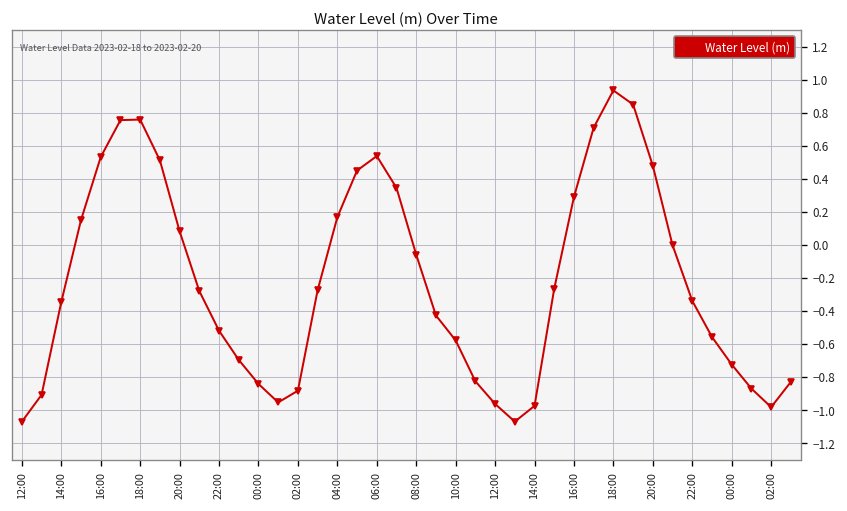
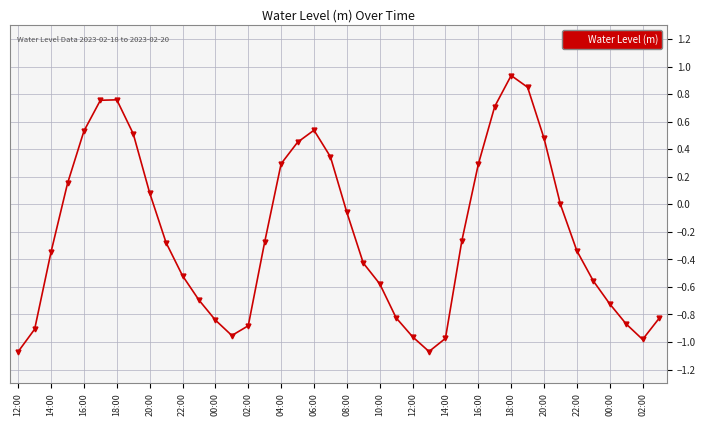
  {
-   "04:00": 0.17,
+   "04:00": 0.30,
    "06:00": 0.54,
    "08:00": -0.06,
    "10:00": -0.58
  }
